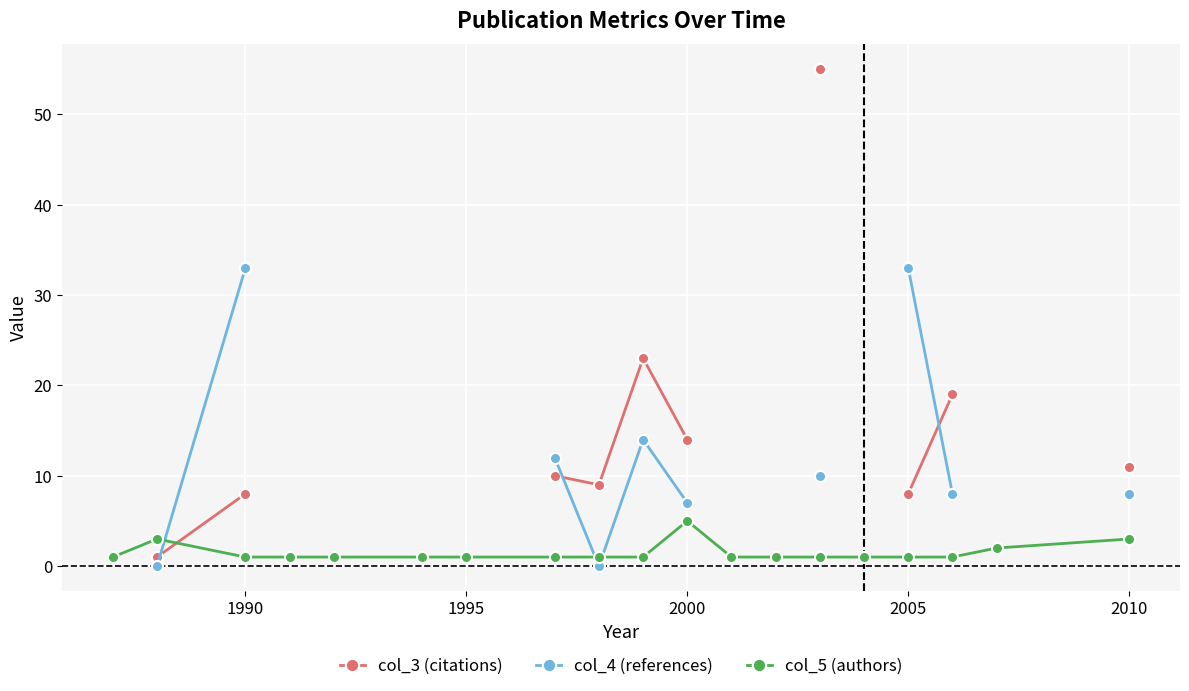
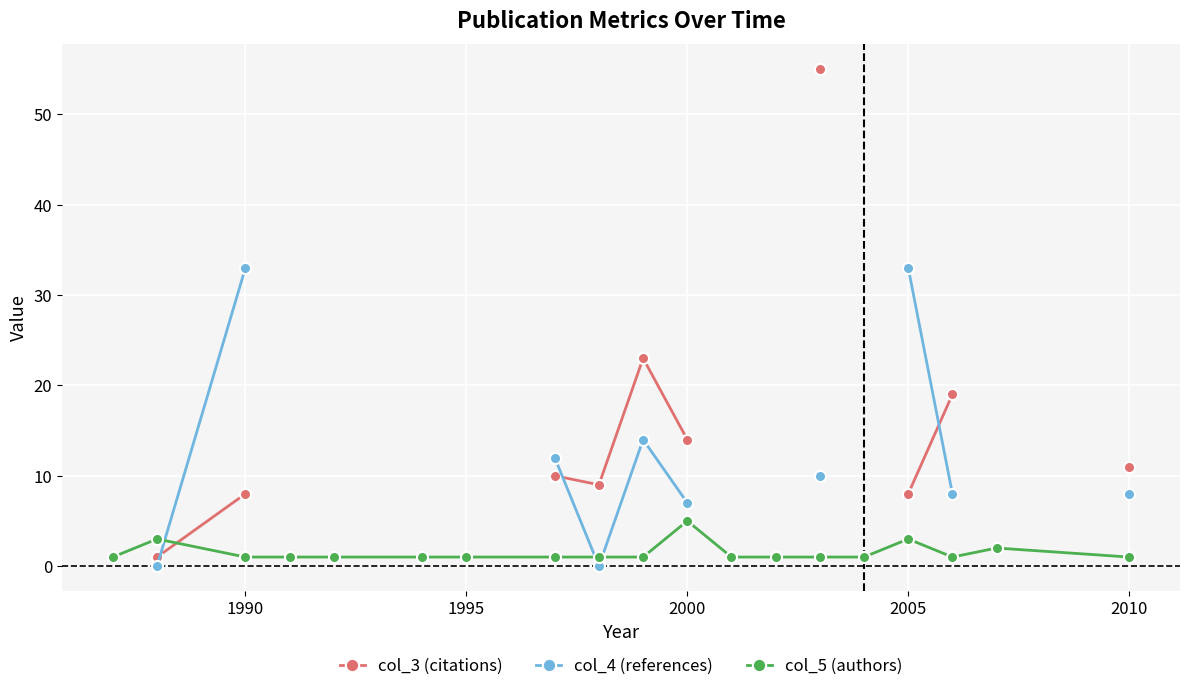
  {
    "col_3 (citations)": {
      "1990": 8,
      "2000": 14,
      "2005": 8,
      "2010": 11
    },
    "col_4 (references)": {
      "1990": 33,
      "2000": 7,
      "2005": 33,
      "2010": 8
    },
    "col_5 (authors)": {
      "1990": 1,
      "1995": 1,
      "2000": 5,
-     "2005": 1,
-     "2010": 3
+     "2005": 3,
+     "2010": 1
    }
  }
